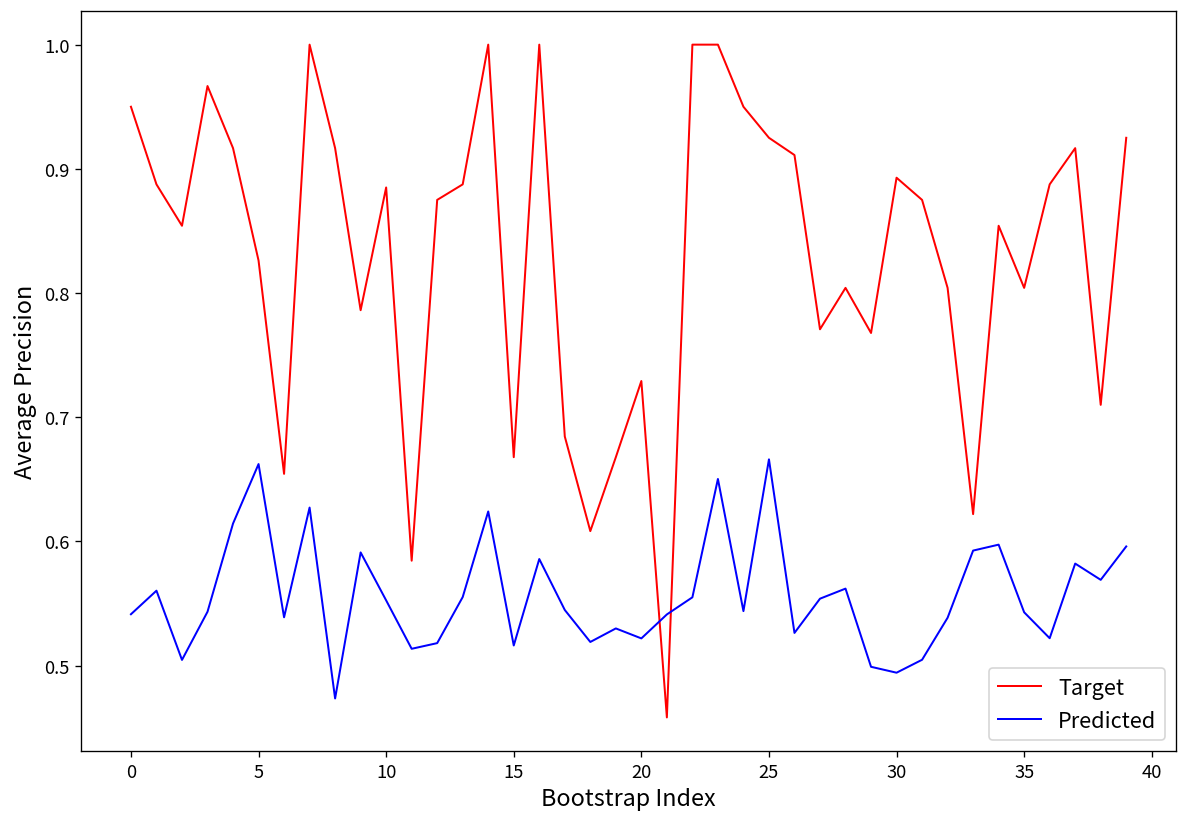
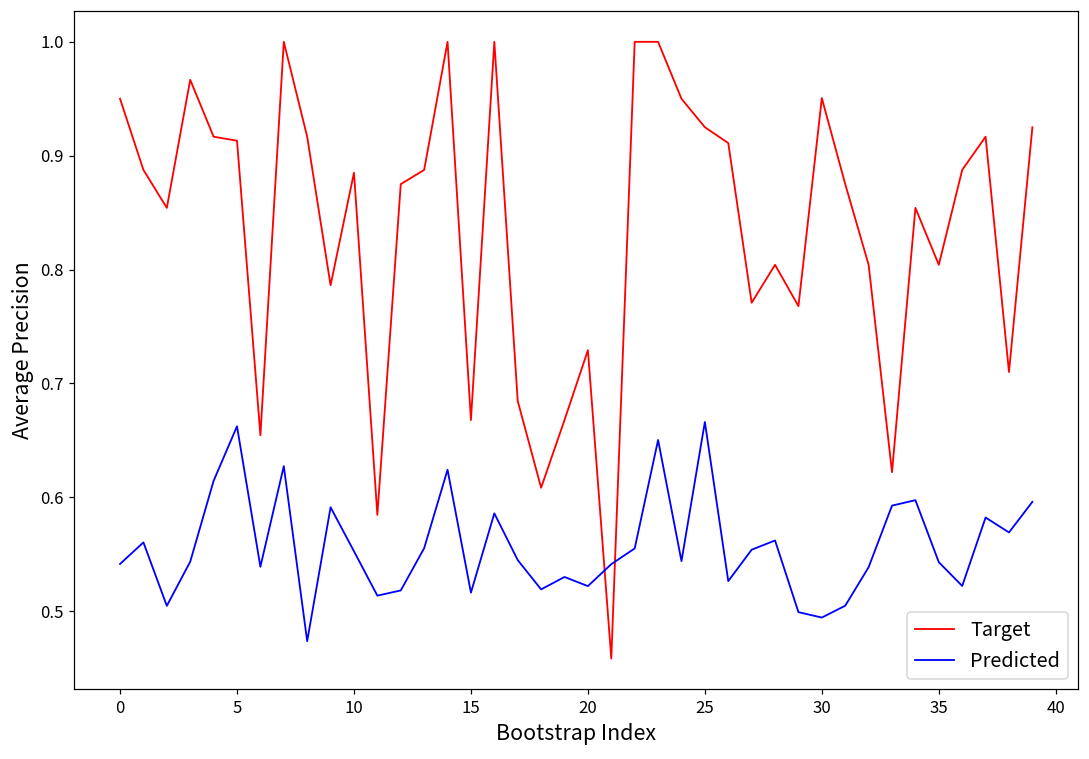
  {
    "Target": {
      "0": 0.950,
-     "5": 0.826,
+     "5": 0.913,
      "10": 0.885,
      "15": 0.668,
      "20": 0.729,
      "25": 0.925,
-     "30": 0.893,
+     "30": 0.951,
      "35": 0.804
    },
    "Predicted": {
      "0": 0.541,
      "5": 0.662,
      "10": 0.553,
      "15": 0.516,
      "20": 0.522,
      "25": 0.666,
      "30": 0.494,
      "35": 0.543
    }
  }
